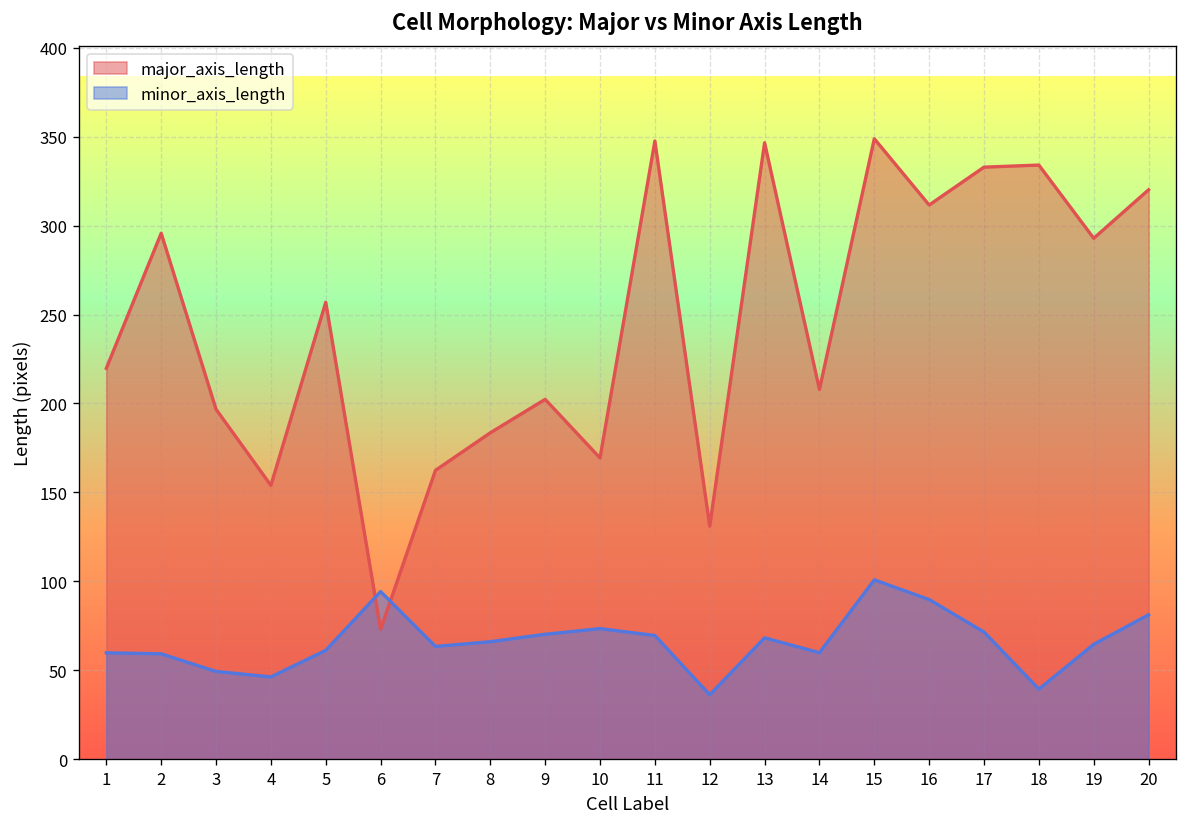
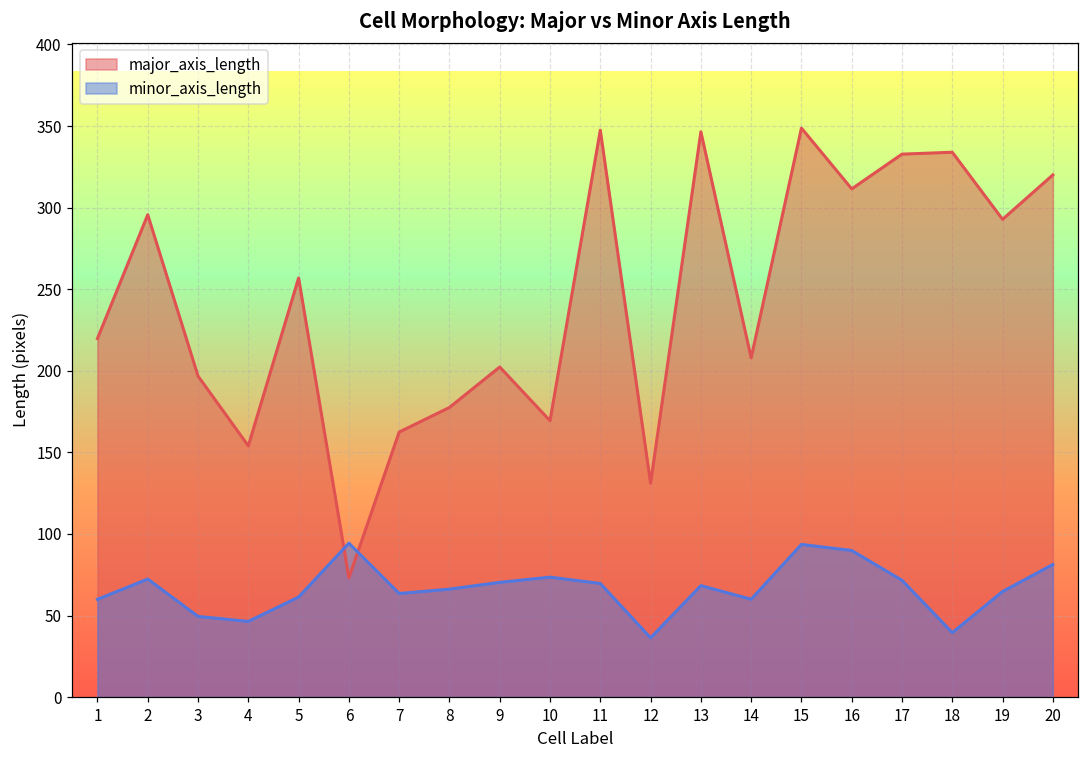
  {
    "major_axis_length": {
      "1": 220,
      "2": 296,
      "3": 197,
      "4": 154,
      "5": 257,
      "6": 73,
      "7": 162,
-     "8": 184,
+     "8": 178,
      "9": 202,
      "10": 169,
      "11": 347,
      "12": 131,
      "13": 346,
      "14": 208,
      "15": 349,
      "16": 312,
      "17": 333,
      "18": 334,
      "19": 293,
      "20": 320
    },
    "minor_axis_length": {
      "1": 60,
-     "2": 59,
+     "2": 72,
      "3": 49,
      "4": 46,
      "5": 61,
      "6": 94,
      "7": 64,
      "8": 66,
      "9": 70,
      "10": 74,
      "11": 70,
      "12": 36,
      "13": 68,
      "14": 60,
-     "15": 101,
+     "15": 94,
      "16": 90,
      "17": 72,
      "18": 40,
      "19": 65,
      "20": 81
    }
  }
